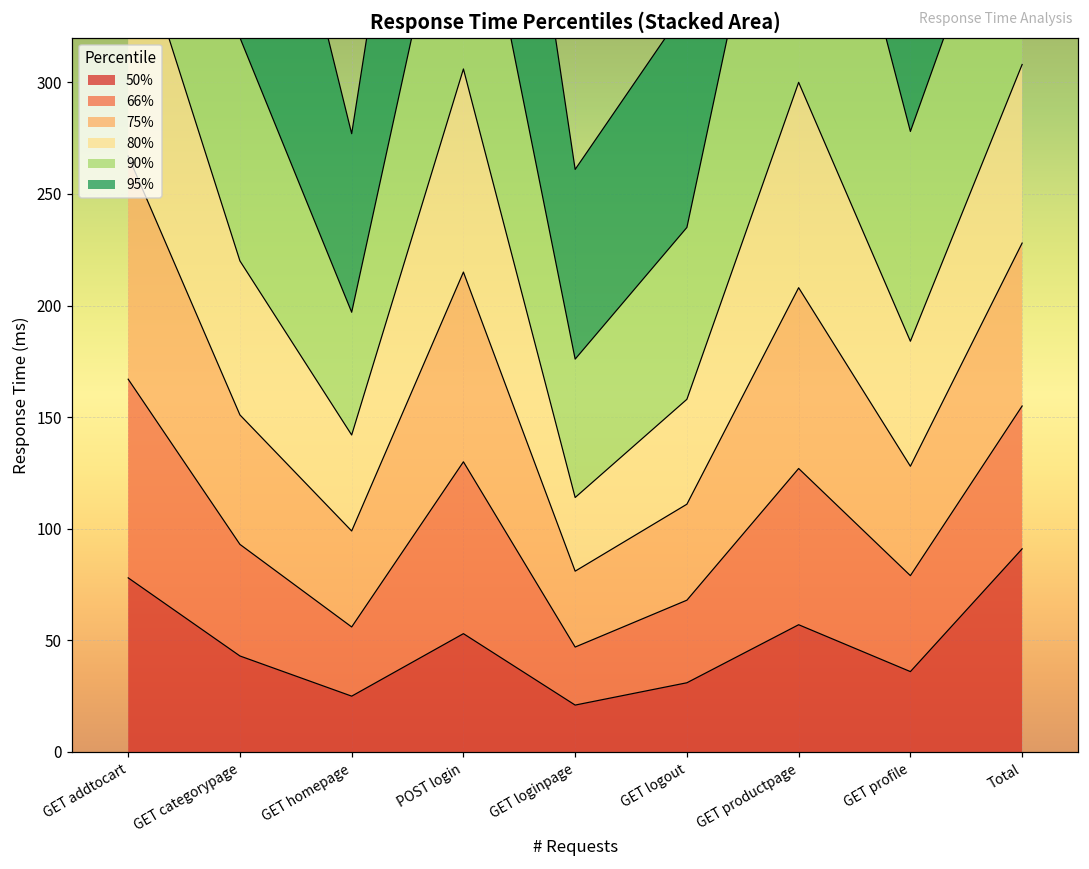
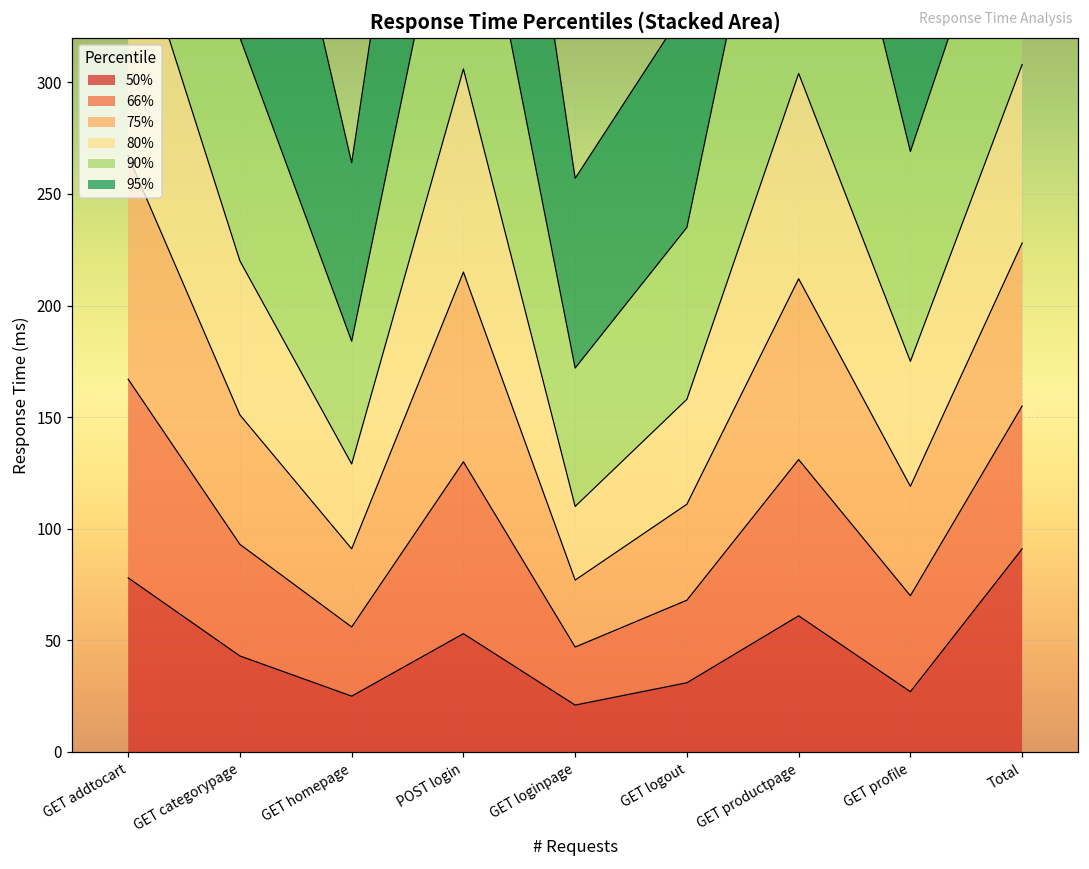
  {
    "50%": {
      "GET addtocart": 78,
      "GET categorypage": 43,
      "GET homepage": 25,
      "POST login": 53,
      "GET loginpage": 21,
      "GET logout": 31,
-     "GET productpage": 57,
-     "GET profile": 36,
+     "GET productpage": 61,
+     "GET profile": 27,
      "Total": 91
    },
    "66%": {
      "GET addtocart": 89,
      "GET categorypage": 50,
      "GET homepage": 31,
      "POST login": 77,
      "GET loginpage": 26,
      "GET logout": 37,
      "GET productpage": 70,
      "GET profile": 43,
      "Total": 64
    },
    "75%": {
      "GET categorypage": 58,
-     "GET homepage": 43,
+     "GET homepage": 35,
      "POST login": 85,
-     "GET loginpage": 34,
+     "GET loginpage": 30,
      "GET logout": 43,
      "GET productpage": 81,
      "GET profile": 49,
      "Total": 73
    },
    "80%": {
      "GET categorypage": 69,
-     "GET homepage": 43,
+     "GET homepage": 38,
      "POST login": 91,
      "GET loginpage": 33,
      "GET logout": 47,
      "GET productpage": 92,
      "GET profile": 56,
      "Total": 80
    },
    "90%": {
      "GET categorypage": 100,
      "GET homepage": 55,
      "GET loginpage": 62,
      "GET logout": 77,
      "GET profile": 94
    },
    "95%": {
      "GET homepage": 80,
      "GET loginpage": 85
    }
  }
